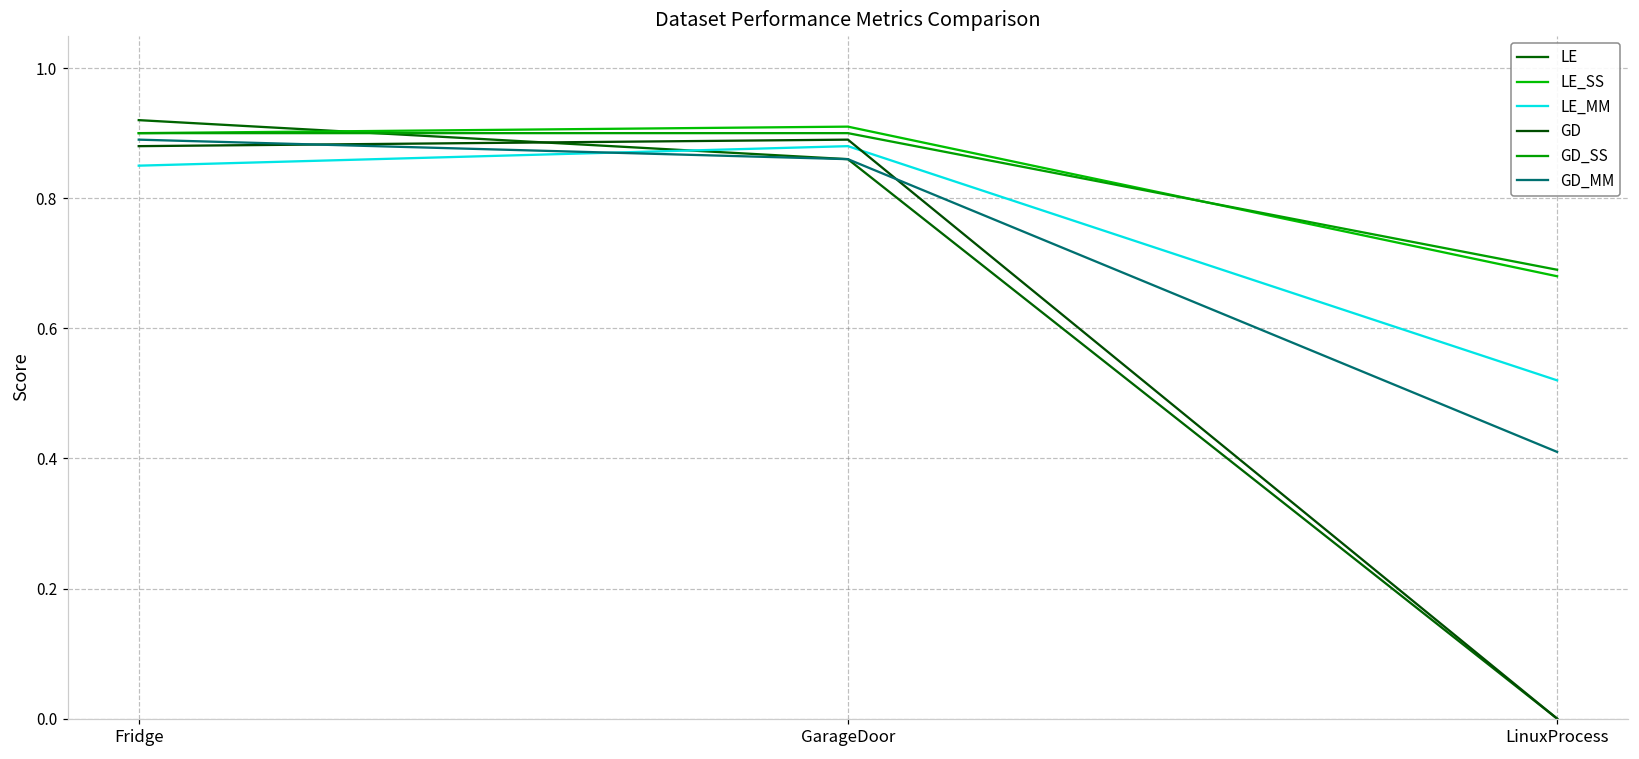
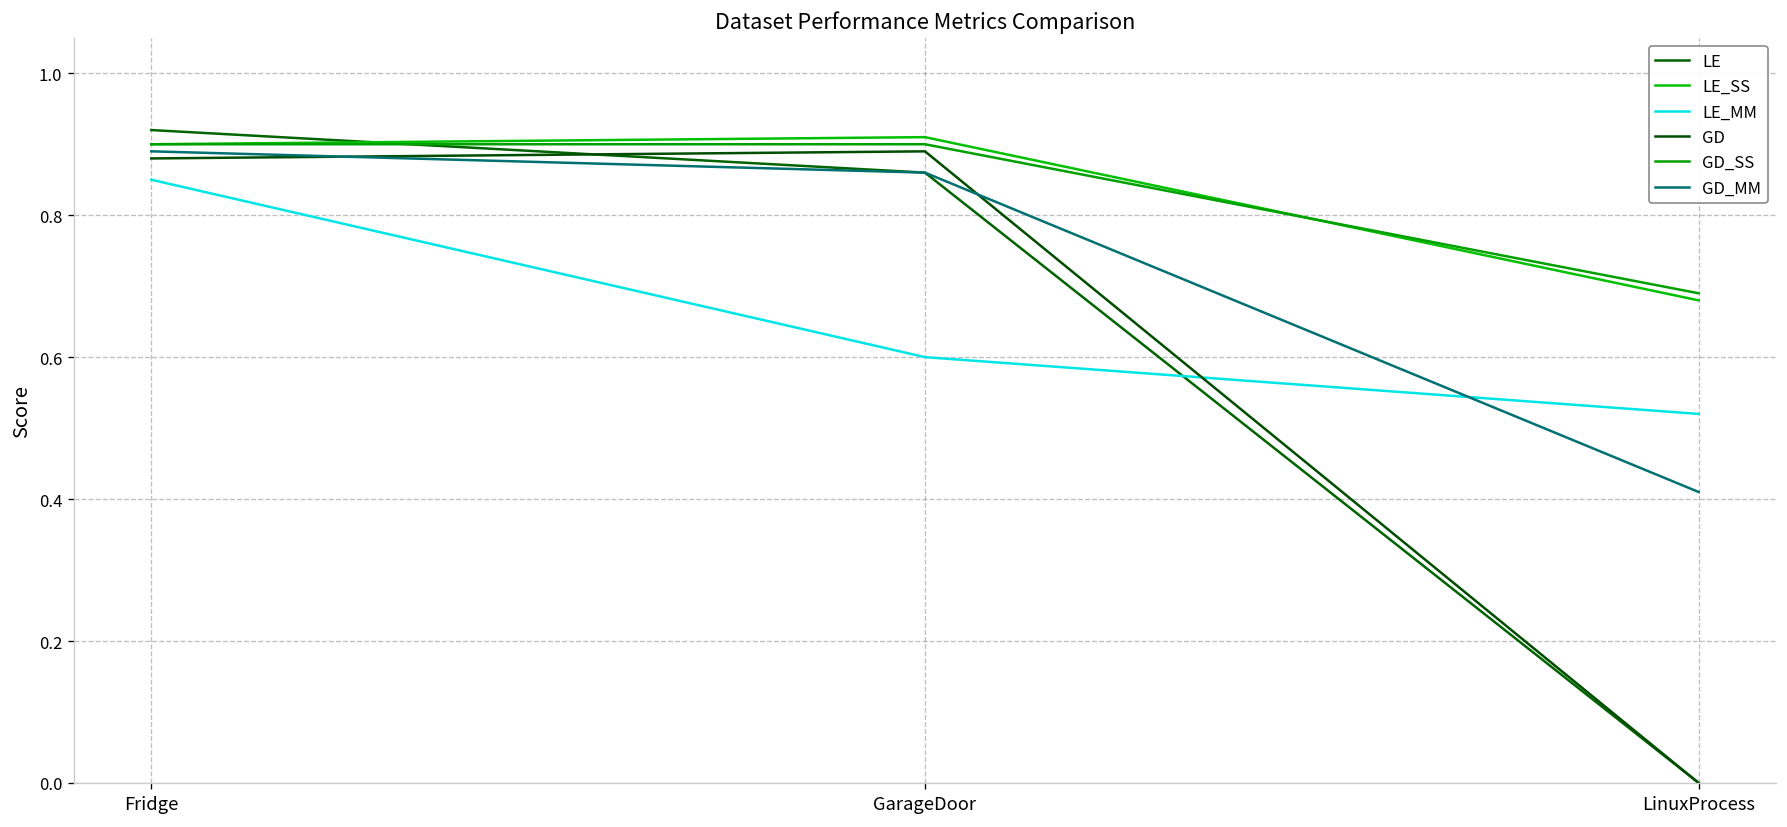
  {
    "LE_MM": {
      "Fridge": 0.85,
-     "GarageDoor": 0.88,
+     "GarageDoor": 0.60,
      "LinuxProcess": 0.52
    },
    "GD_MM": {
      "Fridge": 0.89,
      "LinuxProcess": 0.41
    }
  }
